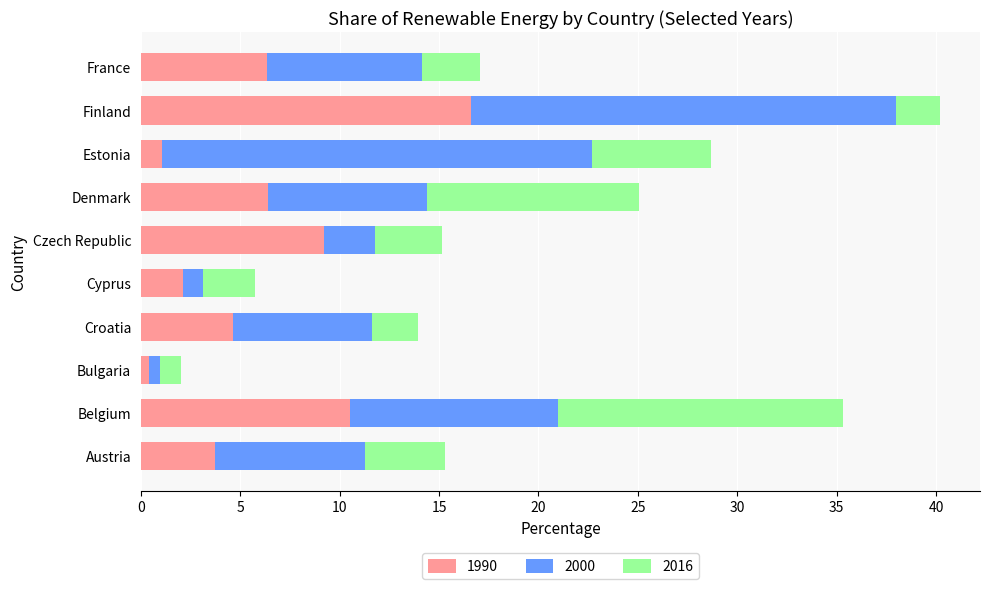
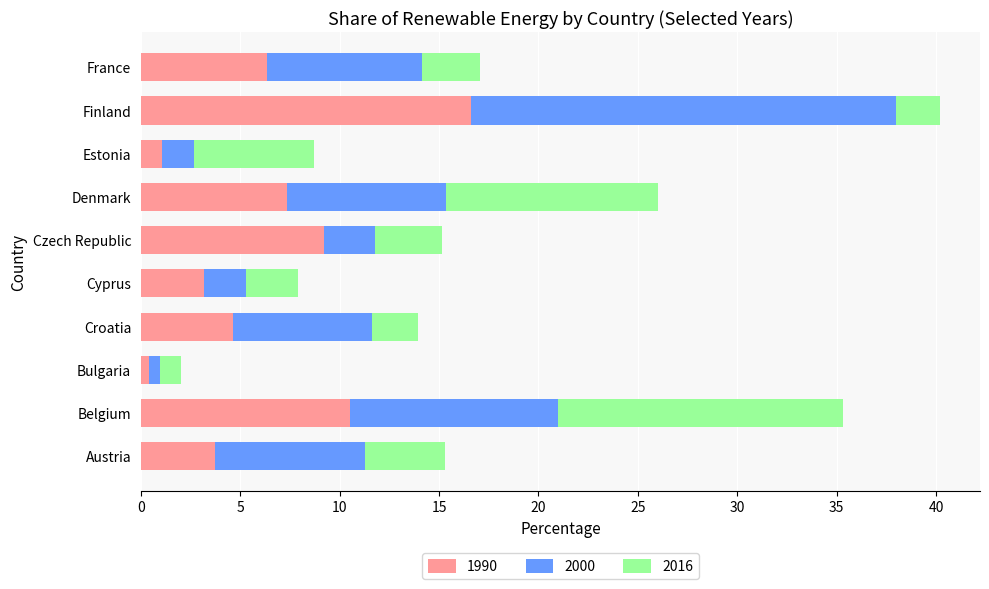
  {
    "1990": {
      "France": 6.3,
      "Finland": 16.6,
      "Estonia": 1.1,
-     "Denmark": 6.4,
+     "Denmark": 7.3,
      "Czech Republic": 9.2,
-     "Cyprus": 2.1,
+     "Cyprus": 3.2,
      "Croatia": 4.6,
      "Bulgaria": 0.4,
      "Belgium": 10.5,
      "Austria": 3.7
    },
    "2000": {
      "France": 7.8,
      "Finland": 21.3,
-     "Estonia": 21.6,
+     "Estonia": 1.6,
      "Denmark": 8.0,
      "Czech Republic": 2.5,
-     "Cyprus": 1.0,
+     "Cyprus": 2.1,
      "Croatia": 7.0,
      "Bulgaria": 0.6,
      "Belgium": 10.5,
      "Austria": 7.6
    },
    "2016": {
      "France": 3.0,
      "Finland": 2.2,
      "Estonia": 6.0,
      "Denmark": 10.7,
      "Czech Republic": 3.4,
      "Cyprus": 2.6,
      "Croatia": 2.3,
      "Bulgaria": 1.1,
      "Belgium": 14.3,
      "Austria": 4.0
    }
  }
